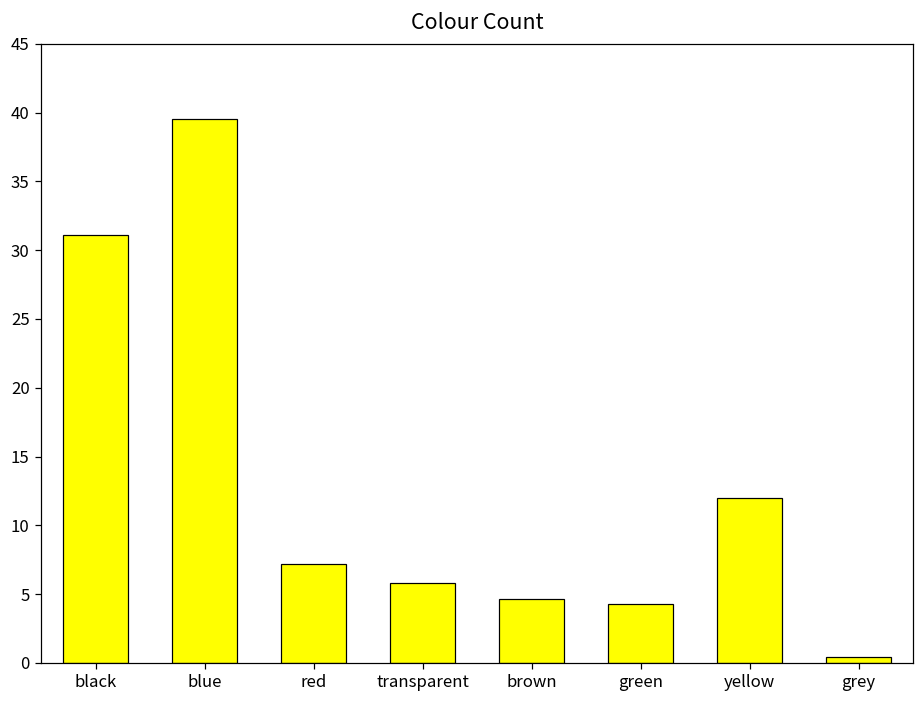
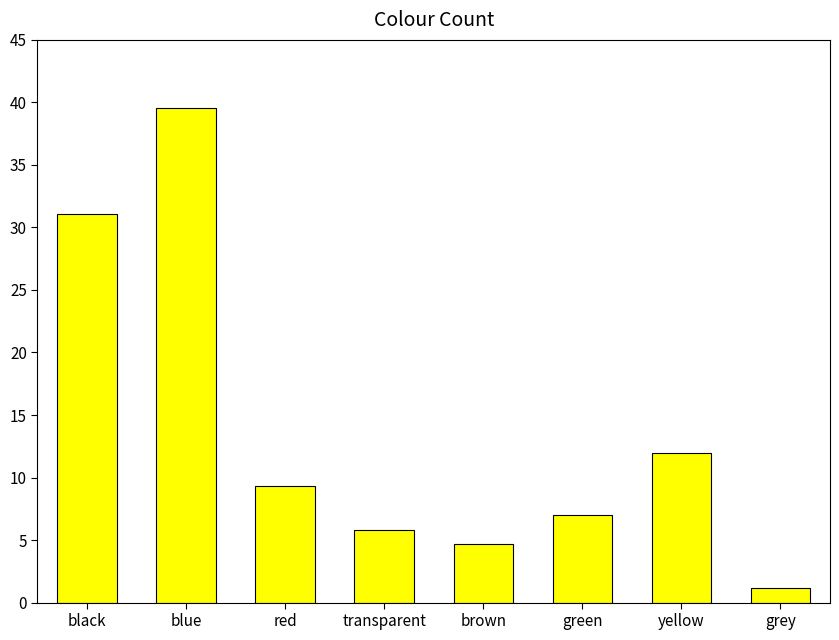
  {
    "black": 31.1,
    "blue": 39.5,
-   "red": 7.2,
+   "red": 9.3,
    "transparent": 5.8,
    "brown": 4.7,
-   "green": 4.3,
+   "green": 7.0,
    "yellow": 12.0,
-   "grey": 0.4
+   "grey": 1.2
  }
